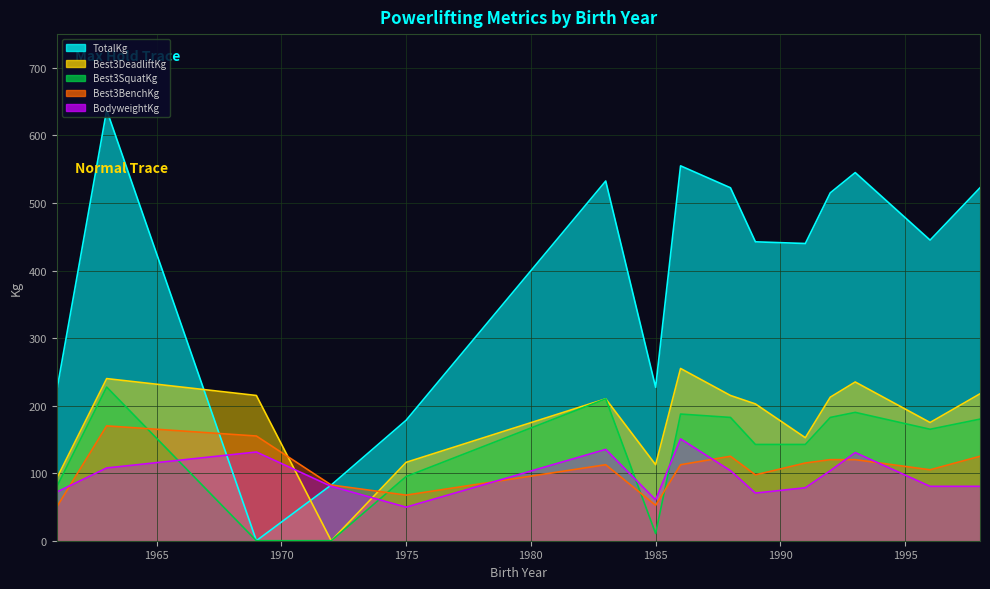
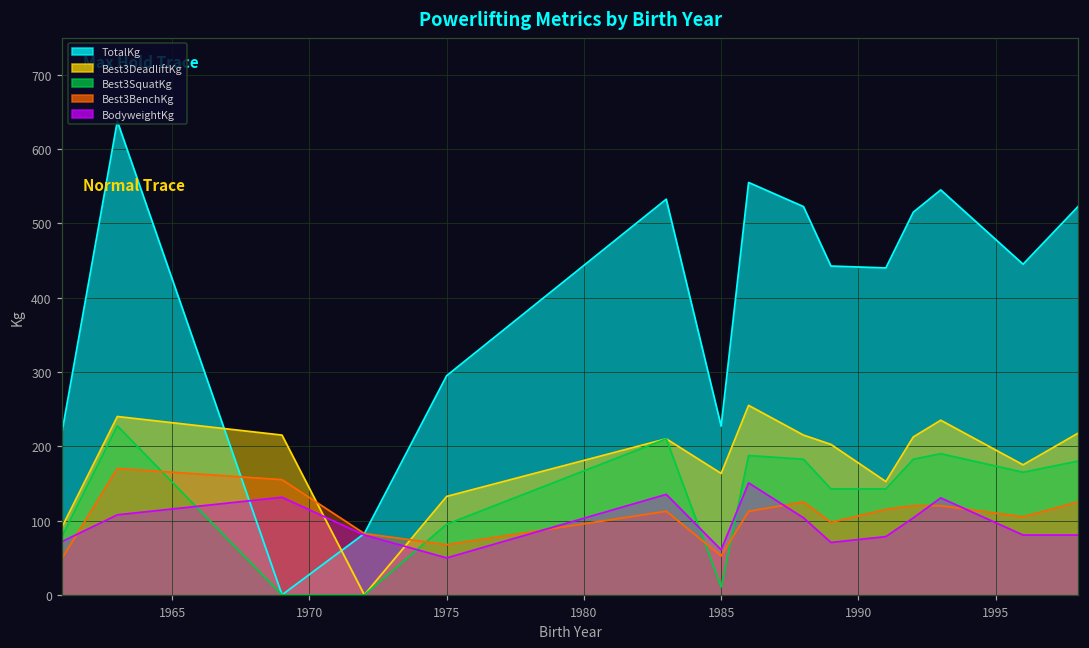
  {
    "TotalKg": {
-     "1975": 180,
+     "1975": 300,
      "1985": 230
    },
    "Best3DeadliftKg": {
-     "1975": 120,
-     "1985": 110
+     "1975": 130,
+     "1985": 160
    },
    "Best3SquatKg": {
      "1975": 100,
      "1985": 10
    },
    "Best3BenchKg": {
      "1975": 70,
      "1985": 50
    },
    "BodyweightKg": {
      "1975": 50,
      "1985": 60
    }
  }
